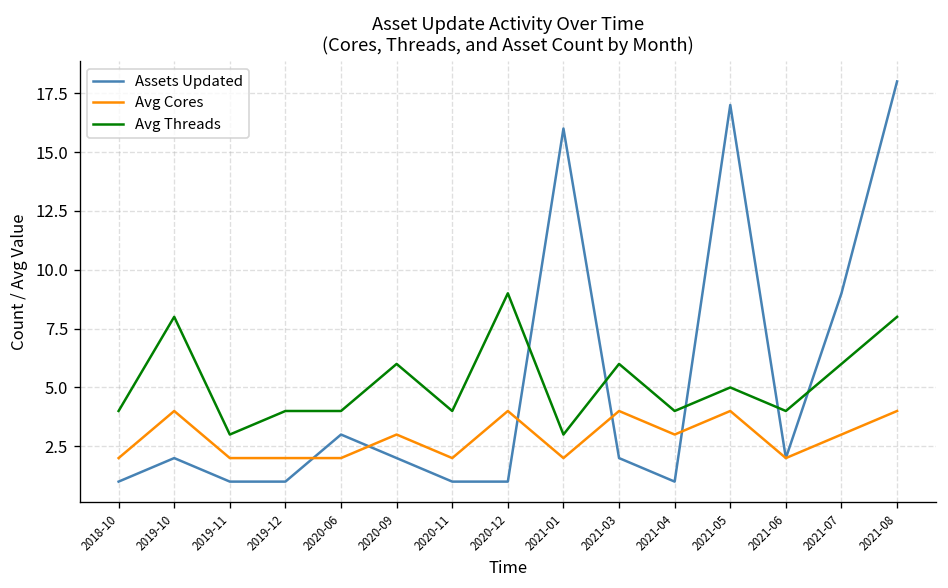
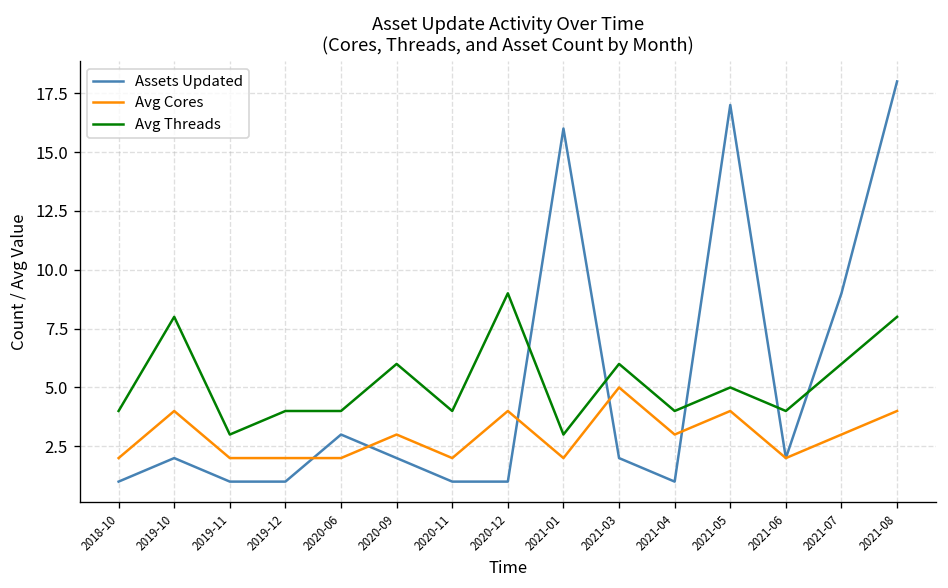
  {
    "Assets Updated": {
      "2018-10": 1,
      "2019-10": 2,
      "2019-11": 1,
      "2019-12": 1,
      "2020-06": 3,
      "2020-09": 2,
      "2020-11": 1,
      "2020-12": 1,
      "2021-01": 16,
      "2021-03": 2,
      "2021-04": 1,
      "2021-05": 17,
      "2021-07": 9,
      "2021-08": 18
    },
    "Avg Cores": {
      "2018-10": 2,
      "2019-10": 4,
      "2019-11": 2,
      "2019-12": 2,
      "2020-06": 2,
      "2020-09": 3,
      "2020-11": 2,
      "2020-12": 4,
      "2021-01": 2,
-     "2021-03": 4,
+     "2021-03": 5,
      "2021-04": 3,
      "2021-05": 4,
      "2021-07": 3,
      "2021-08": 4
    },
    "Avg Threads": {
      "2018-10": 4,
      "2019-10": 8,
      "2019-11": 3,
      "2019-12": 4,
      "2020-06": 4,
      "2020-09": 6,
      "2020-11": 4,
      "2020-12": 9,
      "2021-01": 3,
      "2021-03": 6,
      "2021-04": 4,
      "2021-05": 5,
      "2021-06": 4,
      "2021-07": 6,
      "2021-08": 8
    }
  }
